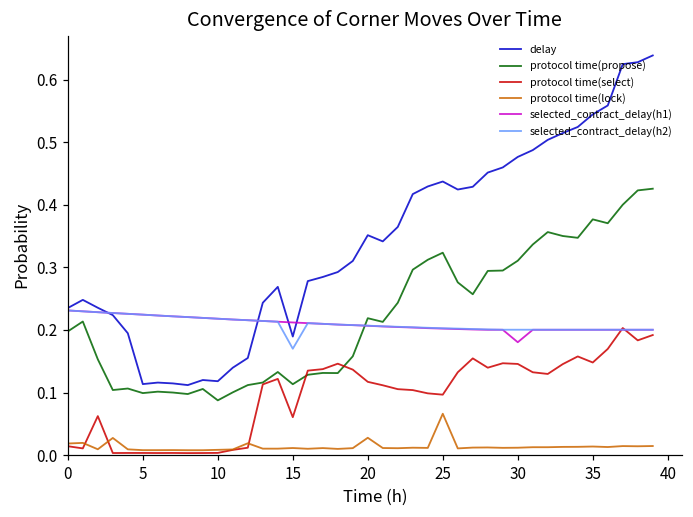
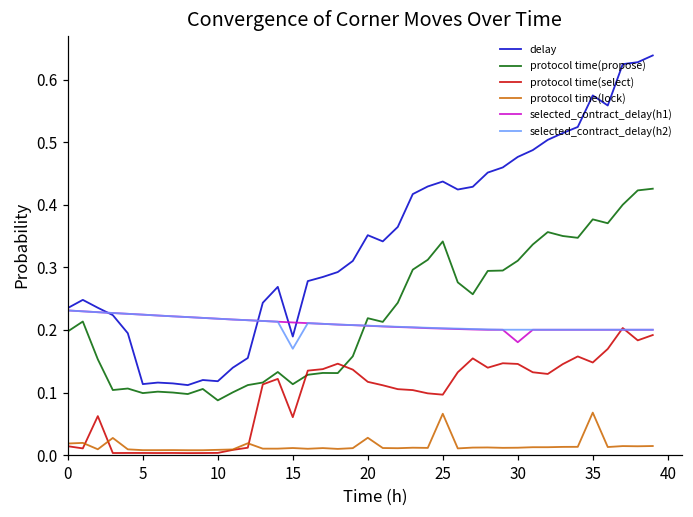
  {
    "delay": {
      "5": 0.11,
      "10": 0.12,
      "15": 0.19,
      "20": 0.35,
      "25": 0.44,
      "30": 0.48,
-     "35": 0.54
+     "35": 0.57
    },
    "protocol time(propose)": {
      "0": 0.20,
      "5": 0.10,
      "10": 0.09,
      "15": 0.11,
      "20": 0.22,
-     "25": 0.32,
+     "25": 0.34,
      "30": 0.31,
      "35": 0.38
    },
    "protocol time(select)": {
      "5": 0.00,
      "10": 0.00,
      "15": 0.06,
      "20": 0.12,
      "25": 0.10,
      "30": 0.15,
      "35": 0.15
    },
    "protocol time(lock)": {
      "5": 0.01,
      "10": 0.01,
      "15": 0.01,
      "20": 0.03,
      "25": 0.07,
      "30": 0.01,
-     "35": 0.01
+     "35": 0.07
    },
    "selected_contract_delay(h1)": {
      "15": 0.21,
      "30": 0.18
    },
    "selected_contract_delay(h2)": {
      "15": 0.17,
      "30": 0.20
    }
  }
